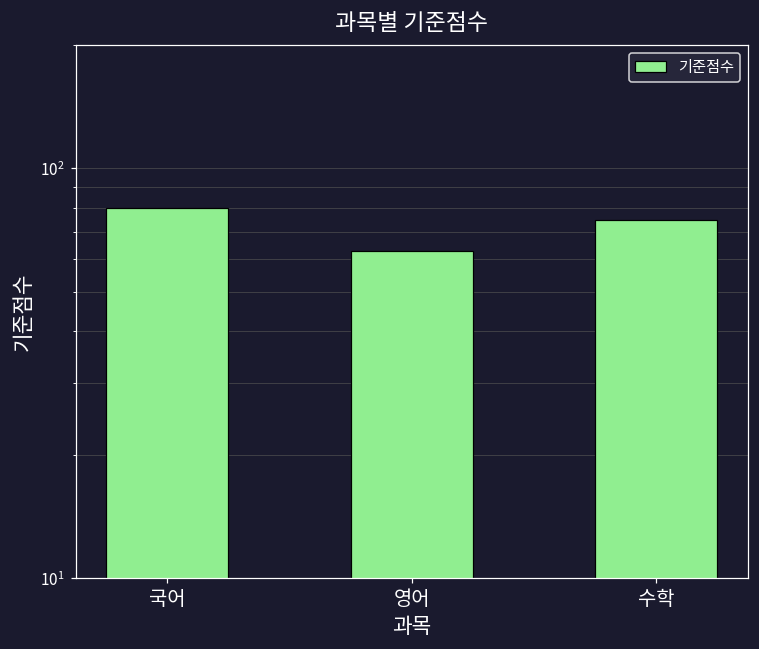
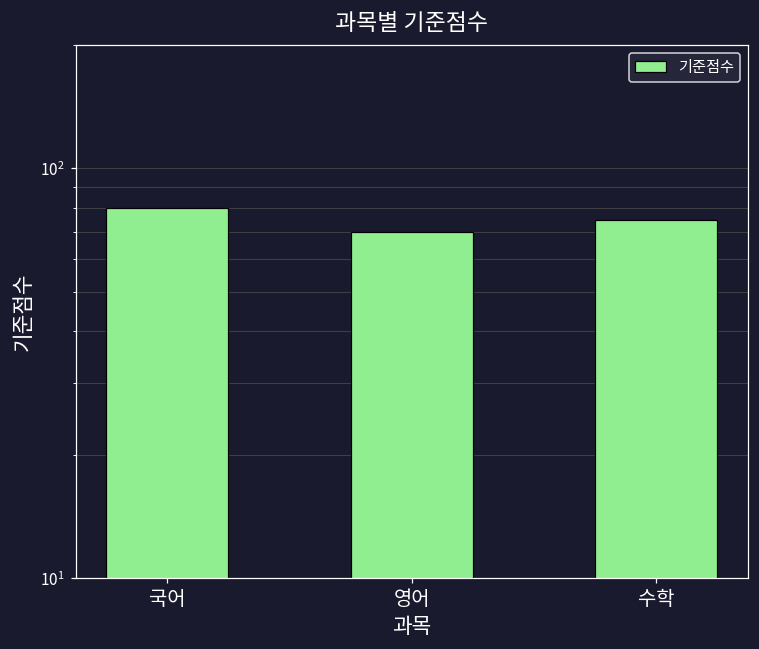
  {
    "국어": 80,
-   "영어": 63,
+   "영어": 70,
    "수학": 75
  }
